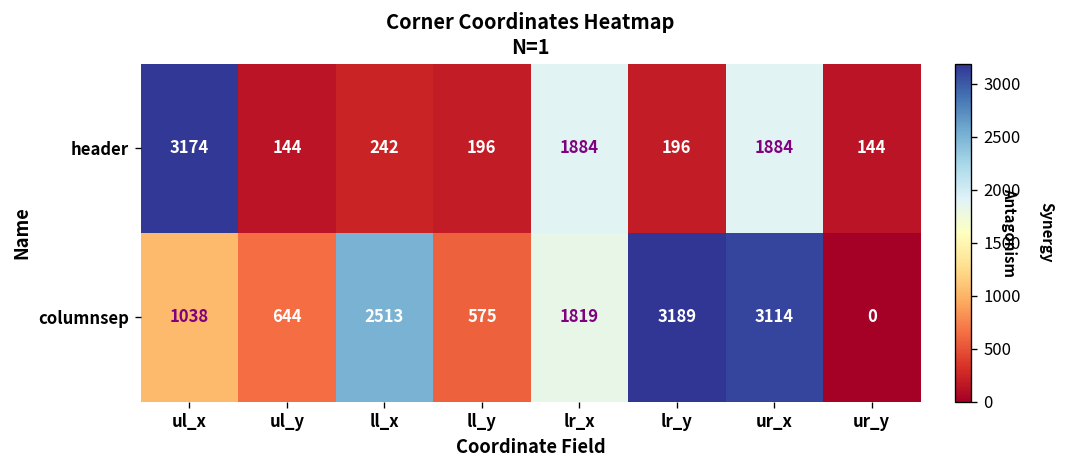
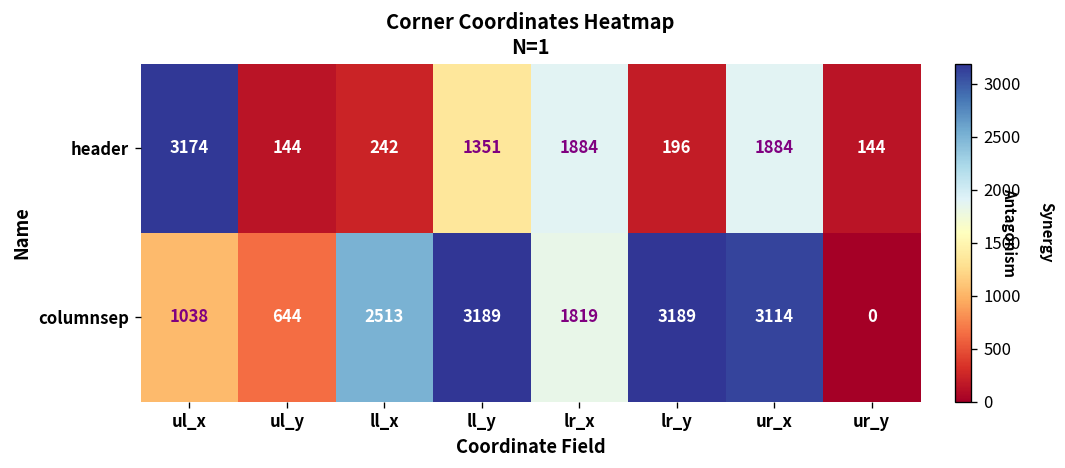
  {
    "header": {
      "ul_x": 3174,
      "ul_y": 144,
      "ll_x": 242,
-     "ll_y": 196,
+     "ll_y": 1351,
      "lr_x": 1884,
      "lr_y": 196,
      "ur_x": 1884,
      "ur_y": 144
    },
    "columnsep": {
      "ul_x": 1038,
      "ul_y": 644,
      "ll_x": 2513,
-     "ll_y": 575,
+     "ll_y": 3189,
      "lr_x": 1819,
      "lr_y": 3189,
      "ur_x": 3114,
      "ur_y": 0
    }
  }
